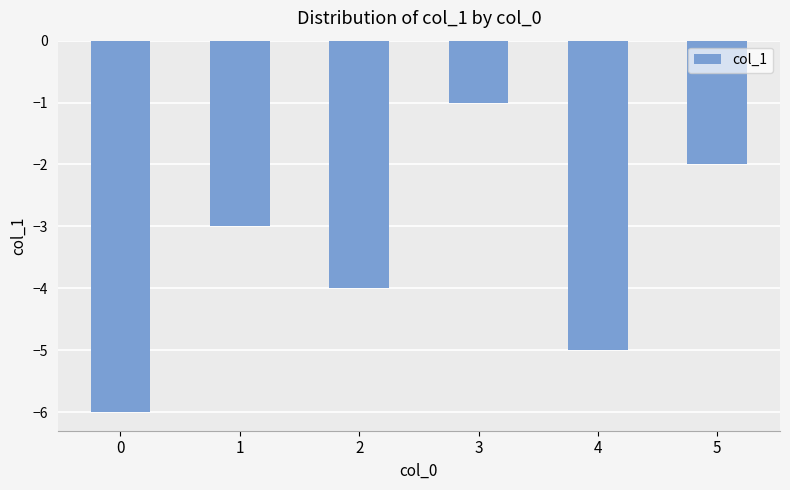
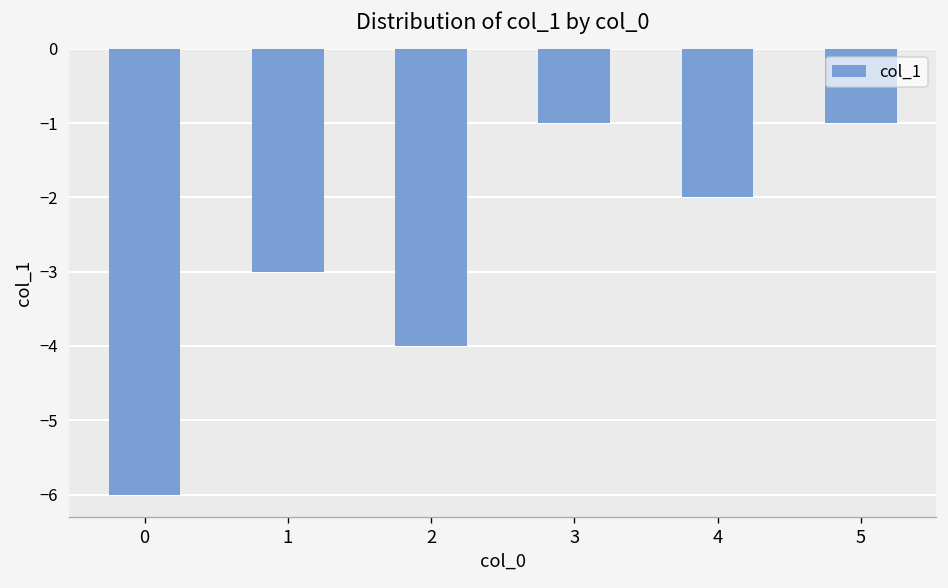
  {
    "0": -6,
    "1": -3,
    "2": -4,
    "3": -1,
-   "4": -5,
-   "5": -2
+   "4": -2,
+   "5": -1
  }
